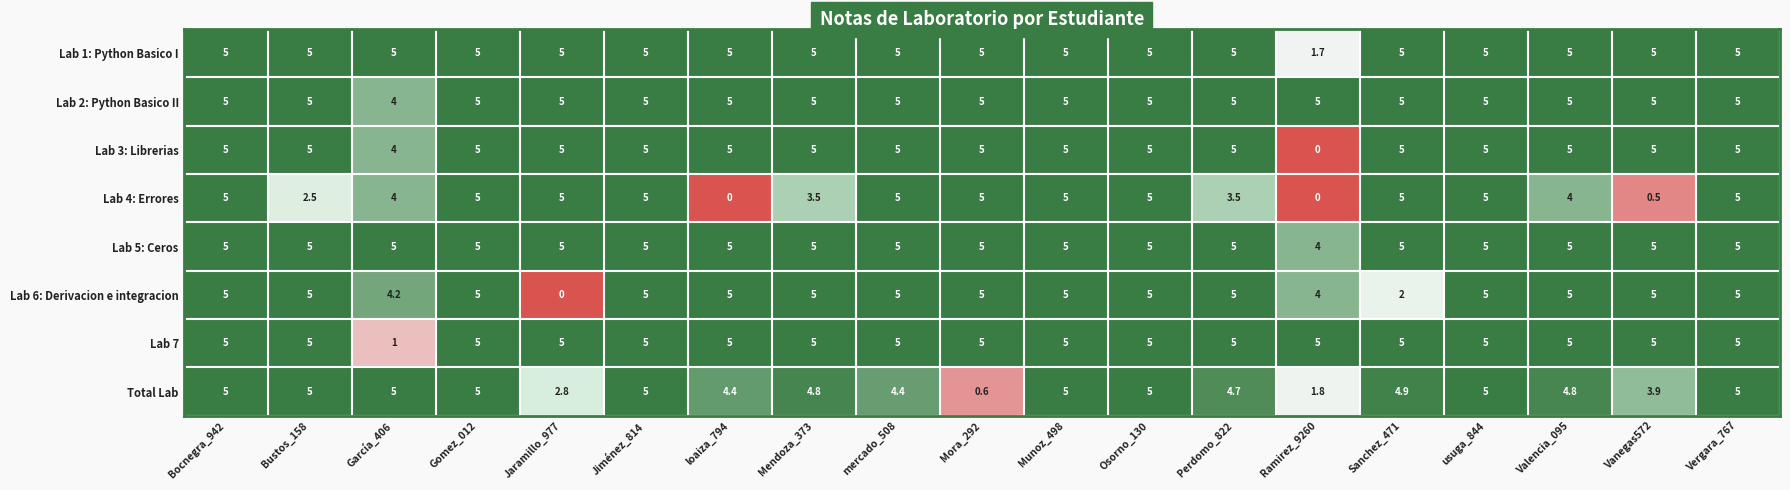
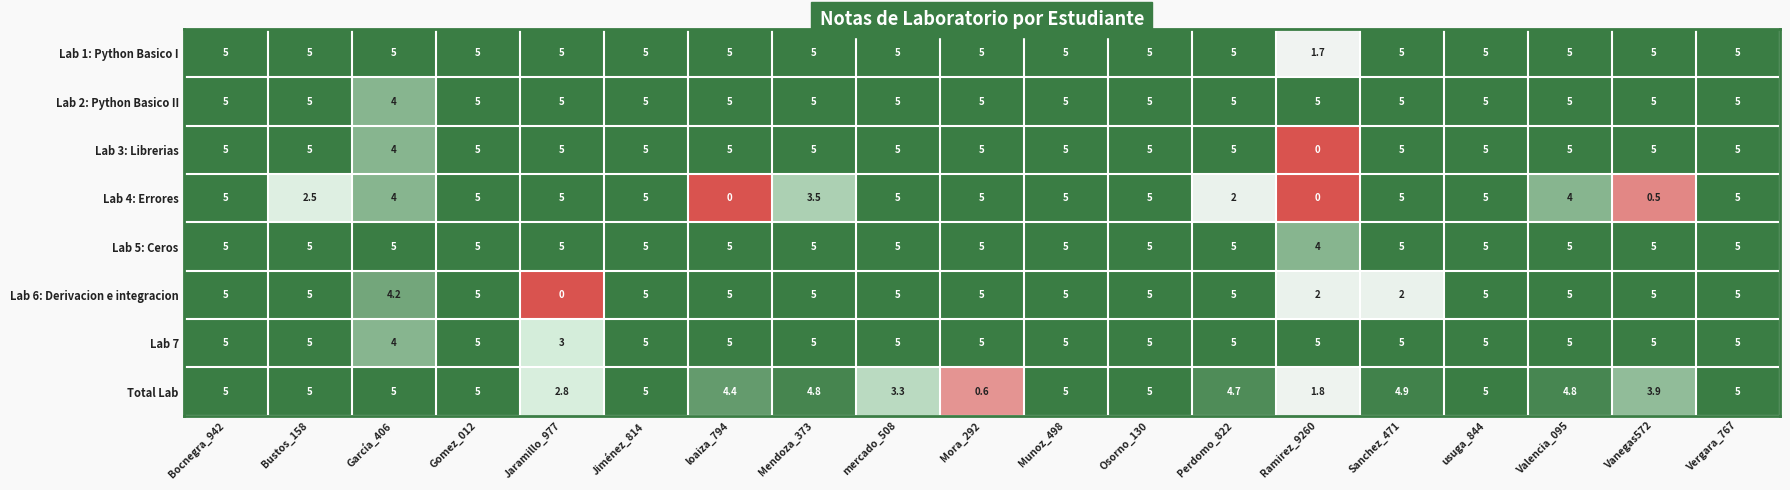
  {
    "Lab 1: Python Basico I": {
      "Bocnegra_942": 5,
      "Bustos_158": 5,
      "García_406": 5,
      "Gomez_012": 5,
      "Jaramillo_977": 5,
      "Jiménez_814": 5,
      "loaiza_794": 5,
      "Mendoza_373": 5,
      "mercado_508": 5,
      "Mora_292": 5,
      "Munoz_498": 5,
      "Osorno_130": 5,
      "Perdomo_822": 5,
      "Ramirez_9260": 1.7,
      "Sanchez_471": 5,
      "usuga_844": 5,
      "Valencia_095": 5,
      "Vanegas572": 5,
      "Vergara_767": 5
    },
    "Lab 2: Python Basico II": {
      "Bocnegra_942": 5,
      "Bustos_158": 5,
      "García_406": 4,
      "Gomez_012": 5,
      "Jaramillo_977": 5,
      "Jiménez_814": 5,
      "loaiza_794": 5,
      "Mendoza_373": 5,
      "mercado_508": 5,
      "Mora_292": 5,
      "Munoz_498": 5,
      "Osorno_130": 5,
      "Perdomo_822": 5,
      "Ramirez_9260": 5,
      "Sanchez_471": 5,
      "usuga_844": 5,
      "Valencia_095": 5,
      "Vanegas572": 5,
      "Vergara_767": 5
    },
    "Lab 3: Librerias": {
      "Bocnegra_942": 5,
      "Bustos_158": 5,
      "García_406": 4,
      "Gomez_012": 5,
      "Jaramillo_977": 5,
      "Jiménez_814": 5,
      "loaiza_794": 5,
      "Mendoza_373": 5,
      "mercado_508": 5,
      "Mora_292": 5,
      "Munoz_498": 5,
      "Osorno_130": 5,
      "Perdomo_822": 5,
      "Ramirez_9260": 0,
      "Sanchez_471": 5,
      "usuga_844": 5,
      "Valencia_095": 5,
      "Vanegas572": 5,
      "Vergara_767": 5
    },
    "Lab 4: Errores": {
      "Bocnegra_942": 5,
      "Bustos_158": 2.5,
      "García_406": 4,
      "Gomez_012": 5,
      "Jaramillo_977": 5,
      "Jiménez_814": 5,
      "loaiza_794": 0,
      "Mendoza_373": 3.5,
      "mercado_508": 5,
      "Mora_292": 5,
      "Munoz_498": 5,
      "Osorno_130": 5,
-     "Perdomo_822": 3.5,
+     "Perdomo_822": 2,
      "Ramirez_9260": 0,
      "Sanchez_471": 5,
      "usuga_844": 5,
      "Valencia_095": 4,
      "Vanegas572": 0.5,
      "Vergara_767": 5
    },
    "Lab 5: Ceros": {
      "Bocnegra_942": 5,
      "Bustos_158": 5,
      "García_406": 5,
      "Gomez_012": 5,
      "Jaramillo_977": 5,
      "Jiménez_814": 5,
      "loaiza_794": 5,
      "Mendoza_373": 5,
      "mercado_508": 5,
      "Mora_292": 5,
      "Munoz_498": 5,
      "Osorno_130": 5,
      "Perdomo_822": 5,
      "Ramirez_9260": 4,
      "Sanchez_471": 5,
      "usuga_844": 5,
      "Valencia_095": 5,
      "Vanegas572": 5,
      "Vergara_767": 5
    },
    "Lab 6: Derivacion e integracion": {
      "Bocnegra_942": 5,
      "Bustos_158": 5,
      "García_406": 4.2,
      "Gomez_012": 5,
      "Jaramillo_977": 0,
      "Jiménez_814": 5,
      "loaiza_794": 5,
      "Mendoza_373": 5,
      "mercado_508": 5,
      "Mora_292": 5,
      "Munoz_498": 5,
      "Osorno_130": 5,
      "Perdomo_822": 5,
-     "Ramirez_9260": 4,
+     "Ramirez_9260": 2,
      "Sanchez_471": 2,
      "usuga_844": 5,
      "Valencia_095": 5,
      "Vanegas572": 5,
      "Vergara_767": 5
    },
    "Lab 7": {
      "Bocnegra_942": 5,
      "Bustos_158": 5,
-     "García_406": 1,
+     "García_406": 4,
      "Gomez_012": 5,
-     "Jaramillo_977": 5,
+     "Jaramillo_977": 3,
      "Jiménez_814": 5,
      "loaiza_794": 5,
      "Mendoza_373": 5,
      "mercado_508": 5,
      "Mora_292": 5,
      "Munoz_498": 5,
      "Osorno_130": 5,
      "Perdomo_822": 5,
      "Ramirez_9260": 5,
      "Sanchez_471": 5,
      "usuga_844": 5,
      "Valencia_095": 5,
      "Vanegas572": 5,
      "Vergara_767": 5
    },
    "Total Lab": {
      "Bocnegra_942": 5,
      "Bustos_158": 5,
      "García_406": 5,
      "Gomez_012": 5,
      "Jaramillo_977": 2.8,
      "Jiménez_814": 5,
      "loaiza_794": 4.4,
      "Mendoza_373": 4.8,
-     "mercado_508": 4.4,
+     "mercado_508": 3.3,
      "Mora_292": 0.6,
      "Munoz_498": 5,
      "Osorno_130": 5,
      "Perdomo_822": 4.7,
      "Ramirez_9260": 1.8,
      "Sanchez_471": 4.9,
      "usuga_844": 5,
      "Valencia_095": 4.8,
      "Vanegas572": 3.9,
      "Vergara_767": 5
    }
  }
